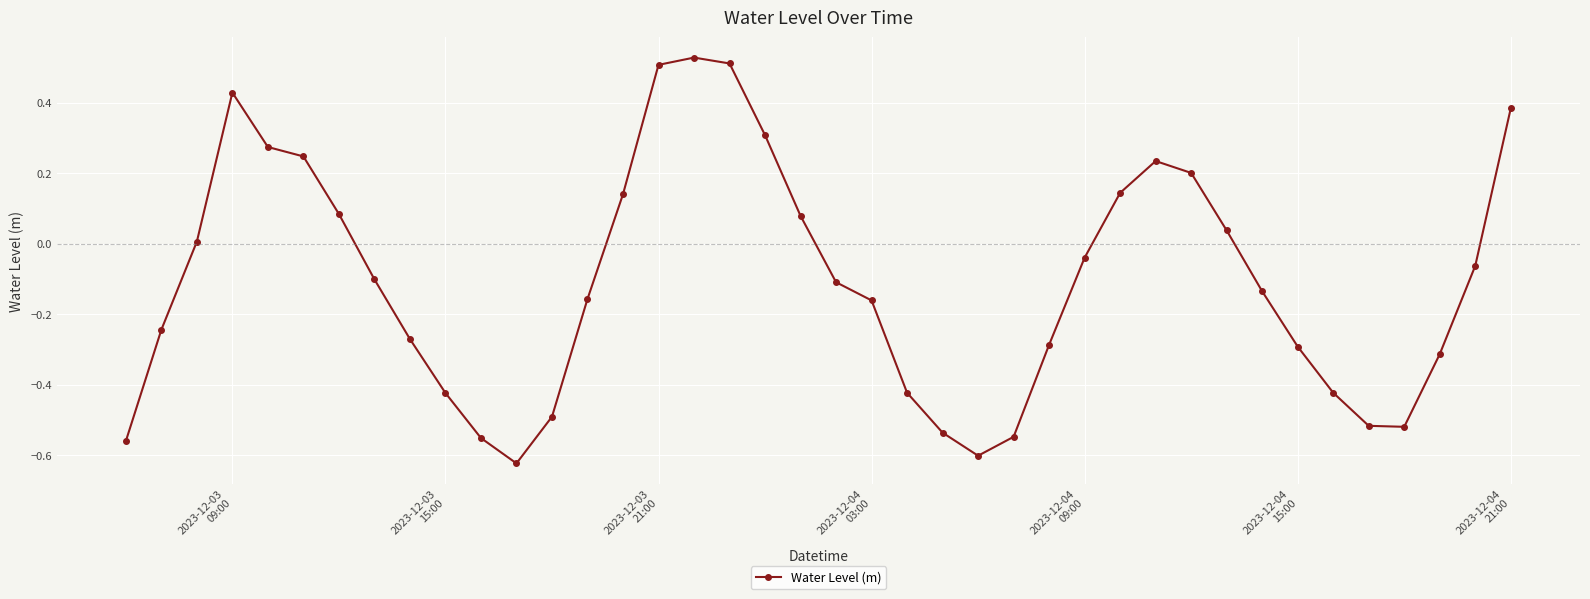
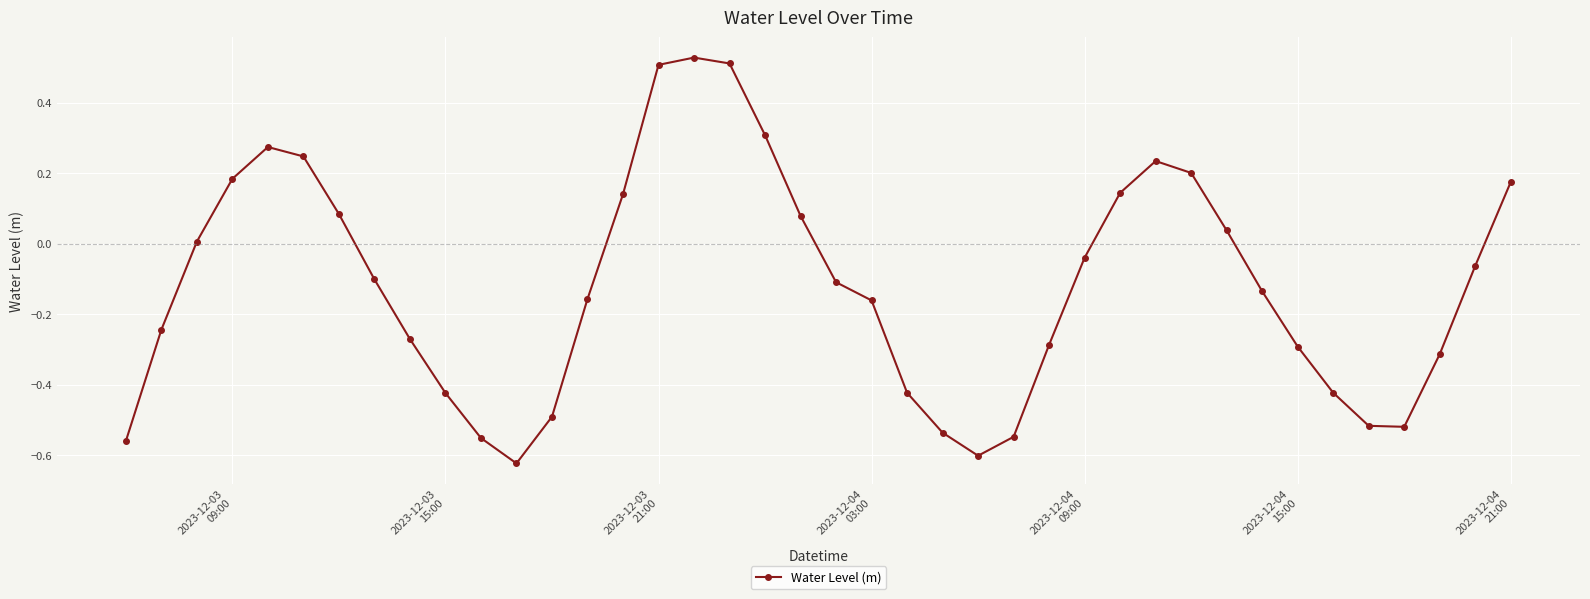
  {
-   "2023-12-03 09:00": 0.43,
+   "2023-12-03 09:00": 0.18,
    "2023-12-03 15:00": -0.42,
    "2023-12-03 21:00": 0.51,
    "2023-12-04 03:00": -0.16,
    "2023-12-04 09:00": -0.04,
    "2023-12-04 15:00": -0.29,
-   "2023-12-04 21:00": 0.38
+   "2023-12-04 21:00": 0.17
  }
